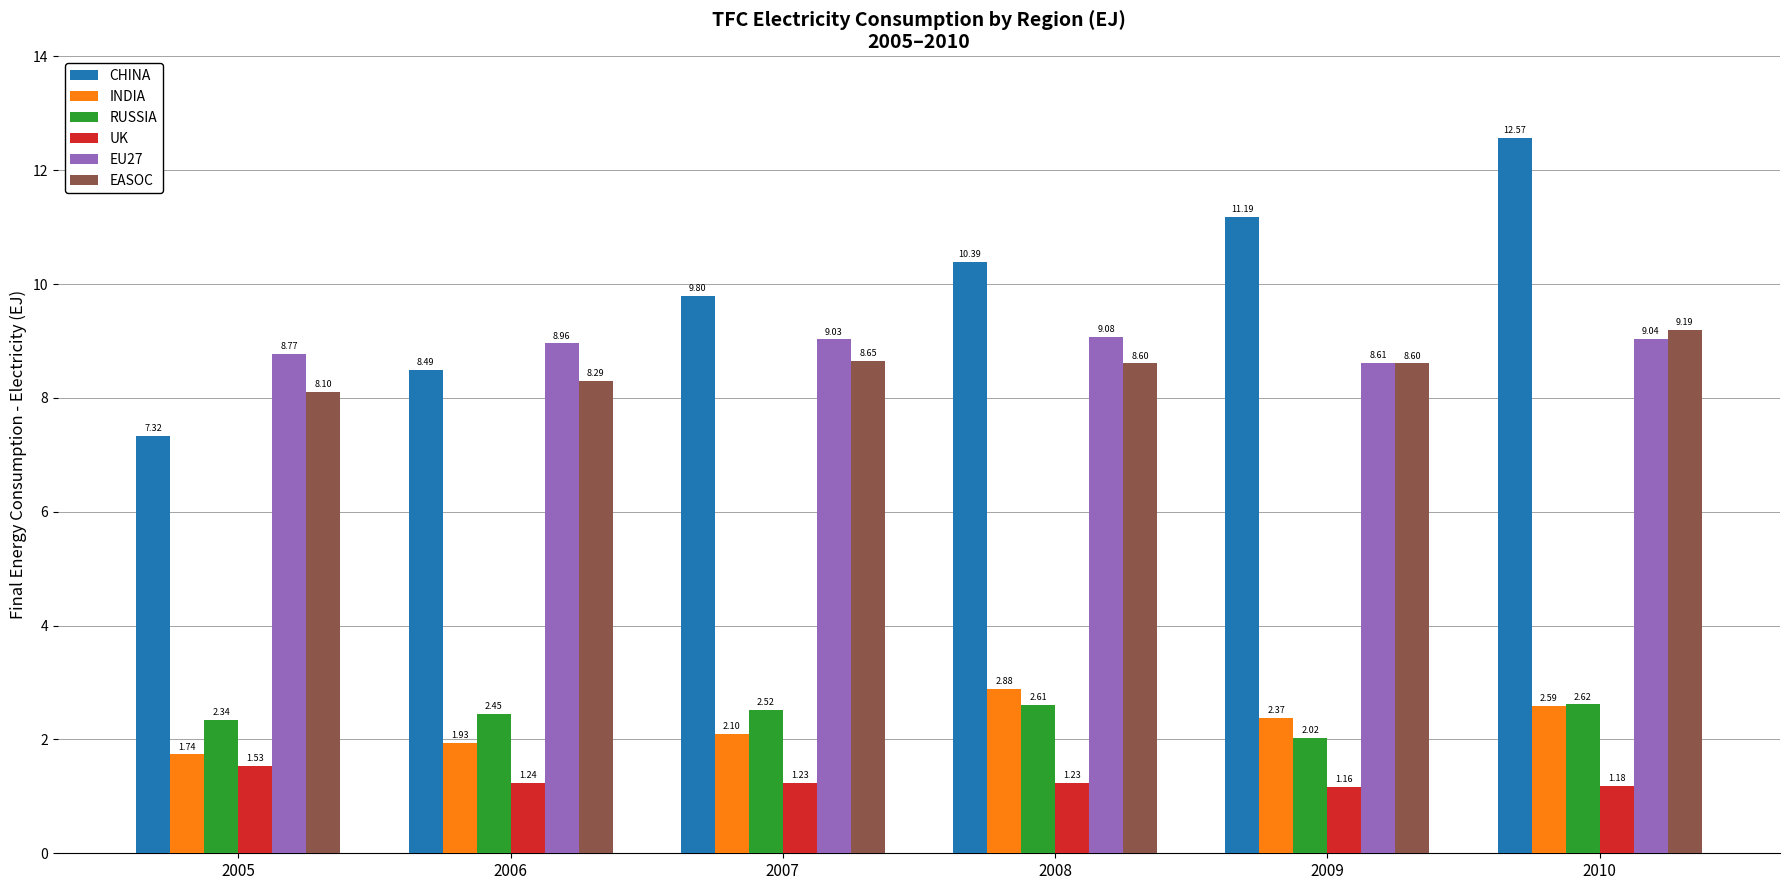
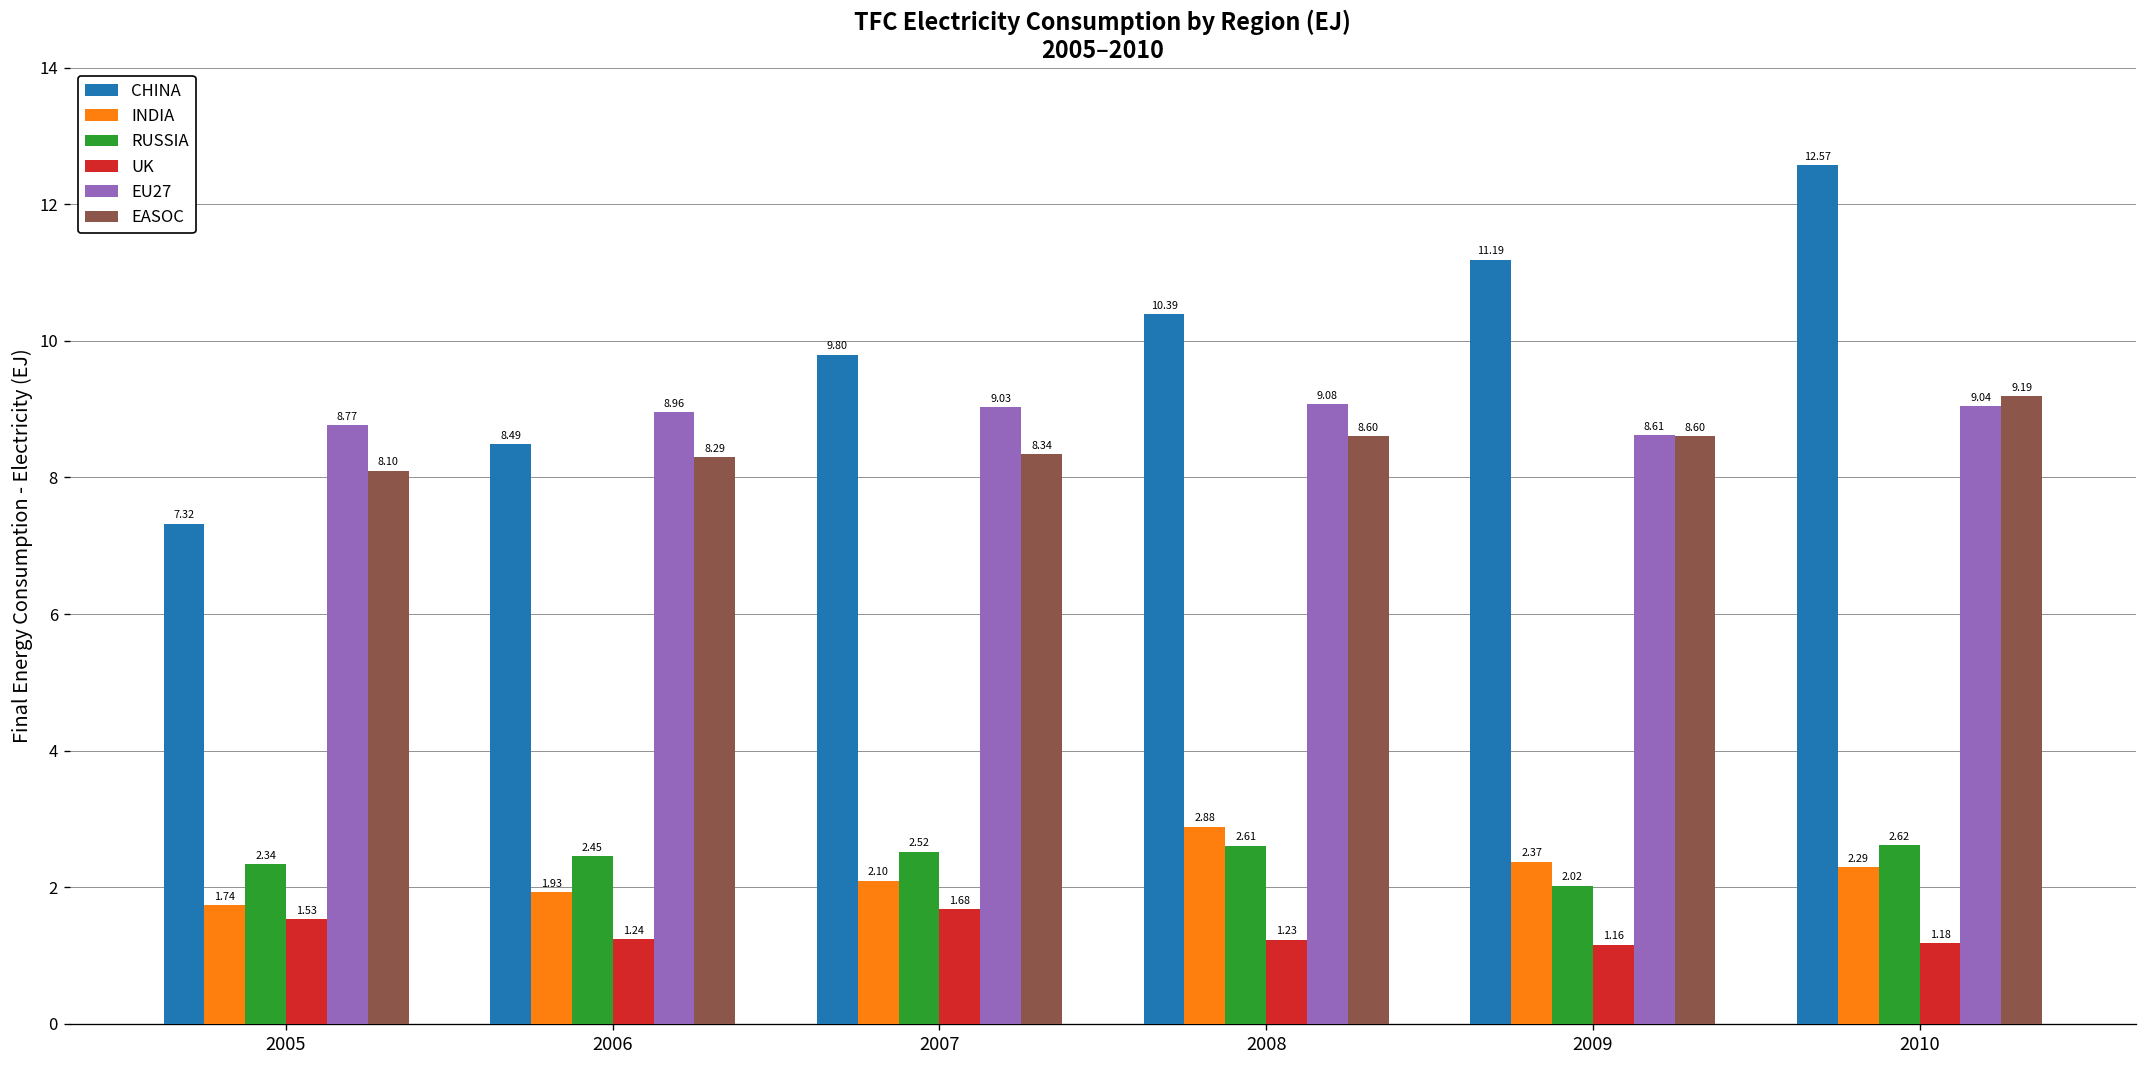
  {
    "CHINA": {
      "2005": 7.32,
      "2006": 8.49,
      "2007": 9.80,
      "2008": 10.39,
      "2009": 11.19,
      "2010": 12.57
    },
    "INDIA": {
      "2005": 1.74,
      "2006": 1.93,
      "2007": 2.10,
      "2008": 2.88,
      "2009": 2.37,
-     "2010": 2.59
+     "2010": 2.29
    },
    "RUSSIA": {
      "2005": 2.34,
      "2006": 2.45,
      "2007": 2.52,
      "2008": 2.61,
      "2009": 2.02,
      "2010": 2.62
    },
    "UK": {
      "2005": 1.53,
      "2006": 1.24,
-     "2007": 1.23,
+     "2007": 1.68,
      "2008": 1.23,
      "2009": 1.16,
      "2010": 1.18
    },
    "EU27": {
      "2005": 8.77,
      "2006": 8.96,
      "2007": 9.03,
      "2008": 9.08,
      "2009": 8.61,
      "2010": 9.04
    },
    "EASOC": {
      "2005": 8.10,
      "2006": 8.29,
-     "2007": 8.65,
+     "2007": 8.34,
      "2008": 8.60,
      "2009": 8.60,
      "2010": 9.19
    }
  }
